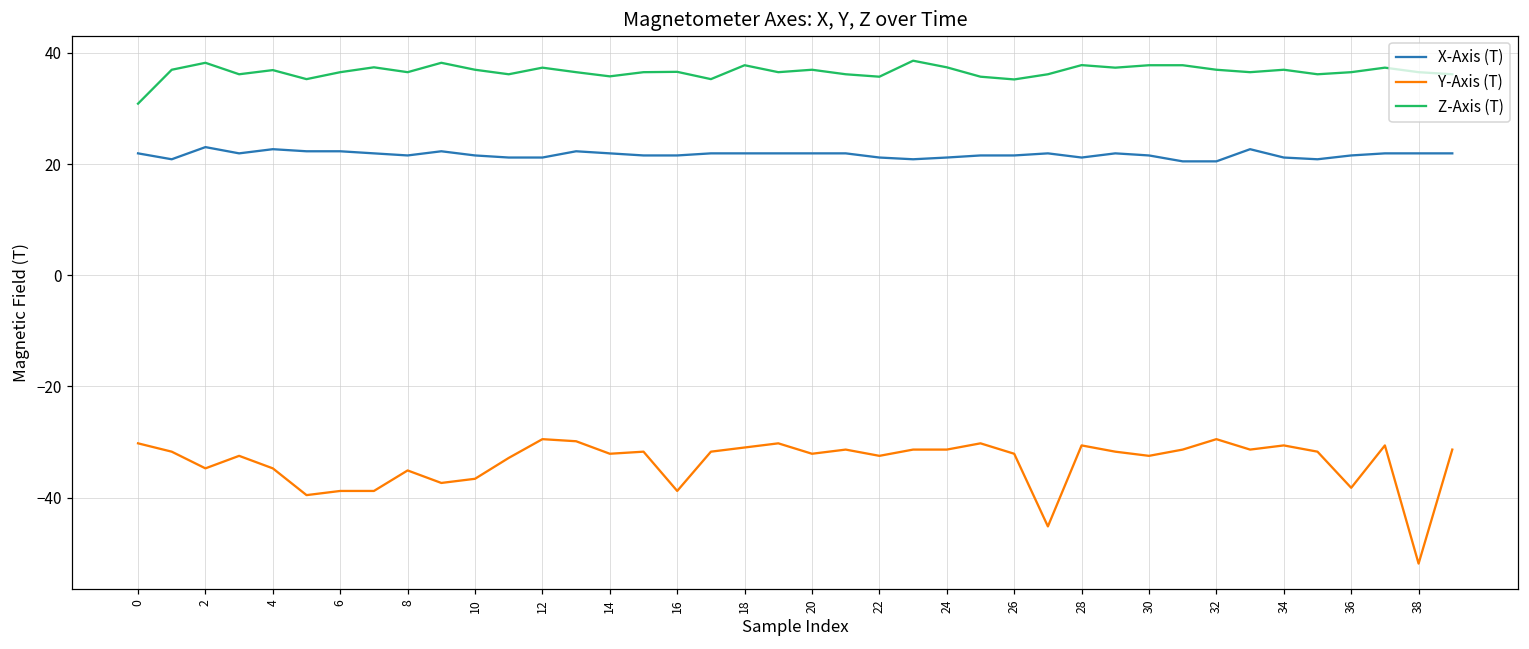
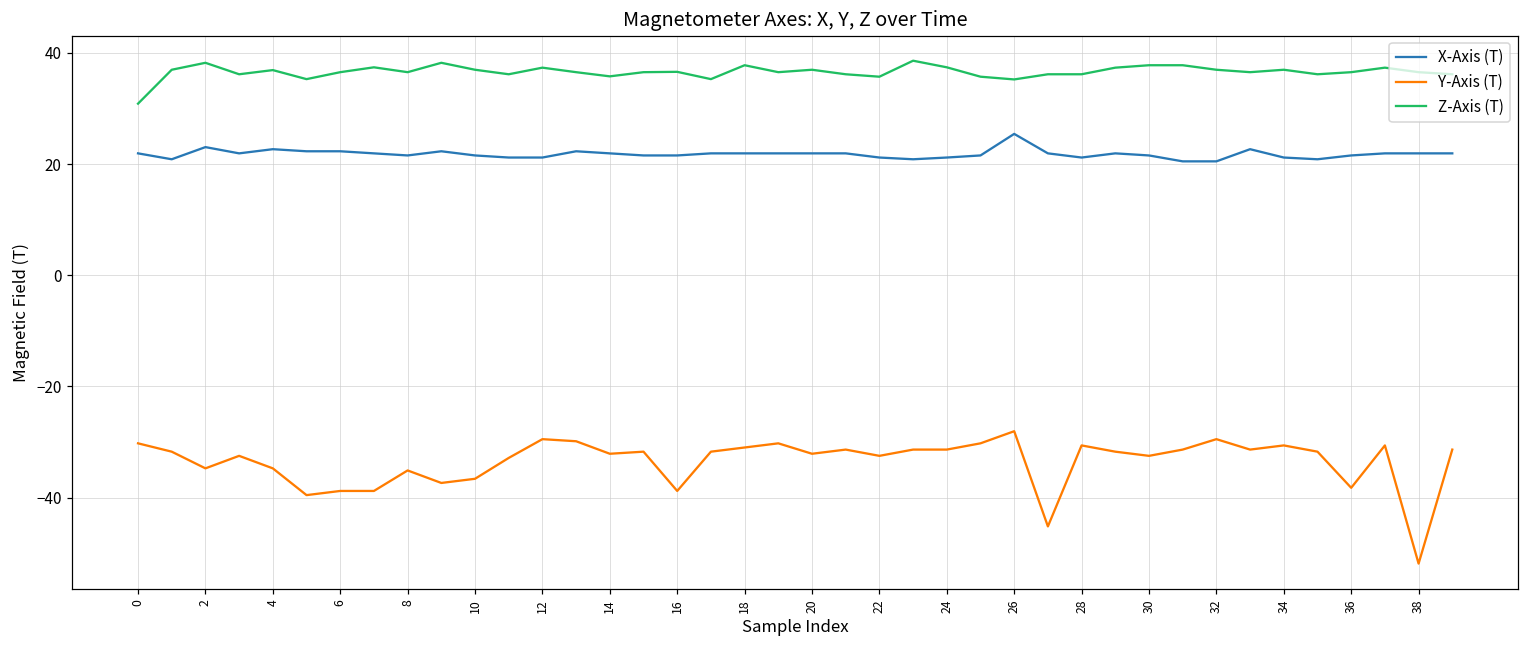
  {
    "X-Axis (T)": {
      "0": 22,
      "2": 23,
      "4": 23,
      "6": 22,
      "8": 22,
      "10": 22,
      "12": 21,
      "14": 22,
      "16": 22,
      "18": 22,
      "20": 22,
      "22": 21,
      "24": 21,
-     "26": 22,
+     "26": 25,
      "28": 21,
      "30": 22,
      "32": 20,
      "34": 21,
      "36": 22,
      "38": 22
    },
    "Y-Axis (T)": {
      "0": -30,
      "2": -35,
      "4": -35,
      "6": -39,
      "8": -35,
      "10": -37,
      "12": -29,
      "14": -32,
      "16": -39,
      "18": -31,
      "20": -32,
      "22": -32,
      "24": -31,
-     "26": -32,
+     "26": -28,
      "28": -31,
      "30": -32,
      "32": -29,
      "34": -31,
      "36": -38,
      "38": -52
    },
    "Z-Axis (T)": {
      "0": 31,
      "2": 38,
      "4": 37,
      "6": 37,
      "8": 37,
      "10": 37,
      "12": 37,
      "14": 36,
      "16": 37,
      "18": 38,
      "20": 37,
      "22": 36,
      "24": 37,
      "26": 35,
-     "28": 38,
+     "28": 36,
      "30": 38,
      "32": 37,
      "34": 37,
      "36": 37
    }
  }
